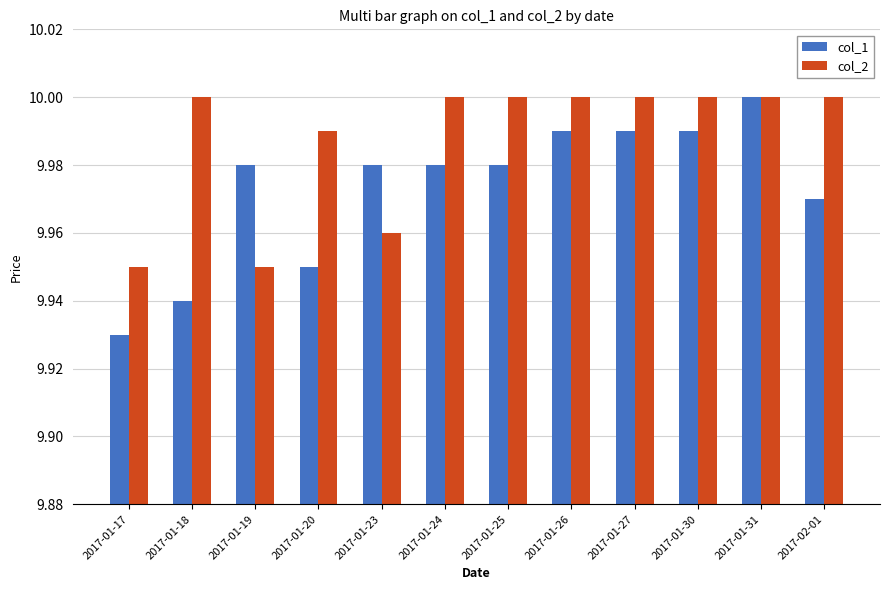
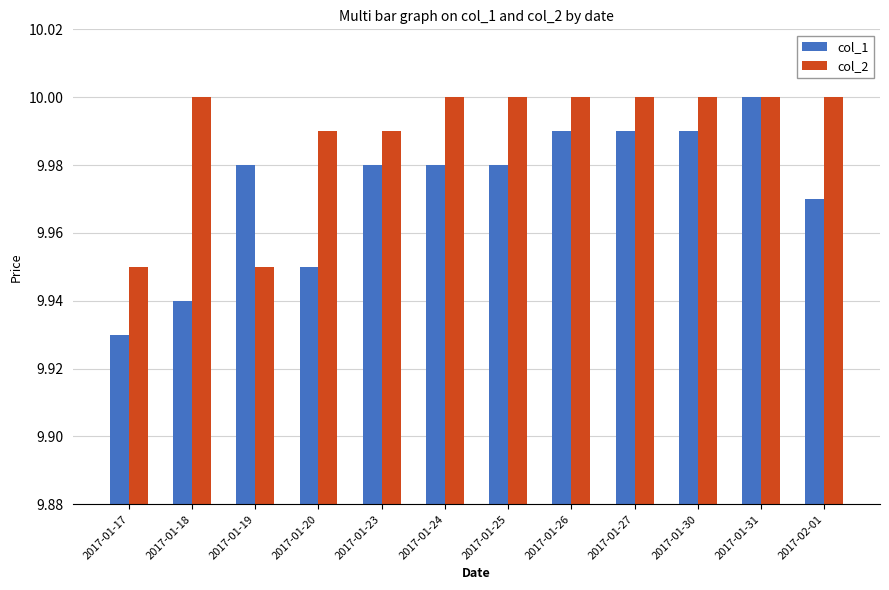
  {
    "col_1": {
      "2017-01-17": 9.93,
      "2017-01-18": 9.94,
      "2017-01-19": 9.98,
      "2017-01-20": 9.95,
      "2017-01-23": 9.98,
      "2017-01-24": 9.98,
      "2017-01-25": 9.98,
      "2017-01-26": 9.99,
      "2017-01-27": 9.99,
      "2017-01-30": 9.99,
      "2017-01-31": 10.00,
      "2017-02-01": 9.97
    },
    "col_2": {
      "2017-01-17": 9.95,
      "2017-01-18": 10.00,
      "2017-01-19": 9.95,
      "2017-01-20": 9.99,
-     "2017-01-23": 9.96,
+     "2017-01-23": 9.99,
      "2017-01-24": 10.00,
      "2017-01-25": 10.00,
      "2017-01-26": 10.00,
      "2017-01-27": 10.00,
      "2017-01-30": 10.00,
      "2017-01-31": 10.00,
      "2017-02-01": 10.00
    }
  }
